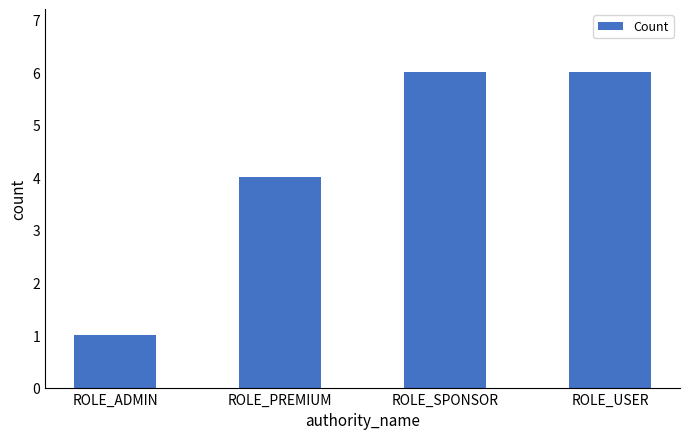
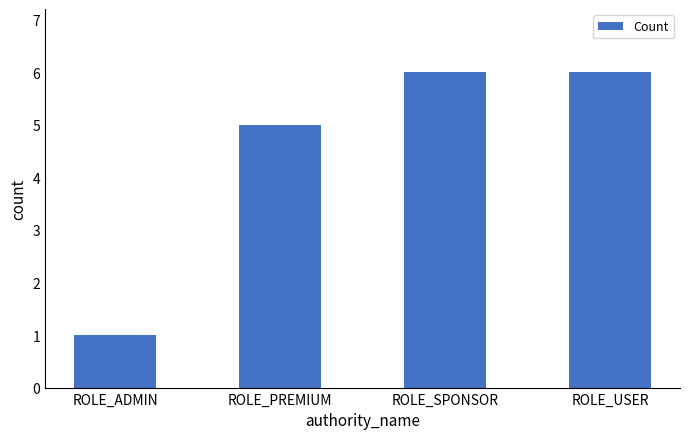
  {
    "ROLE_ADMIN": 1,
-   "ROLE_PREMIUM": 4,
+   "ROLE_PREMIUM": 5,
    "ROLE_SPONSOR": 6,
    "ROLE_USER": 6
  }
